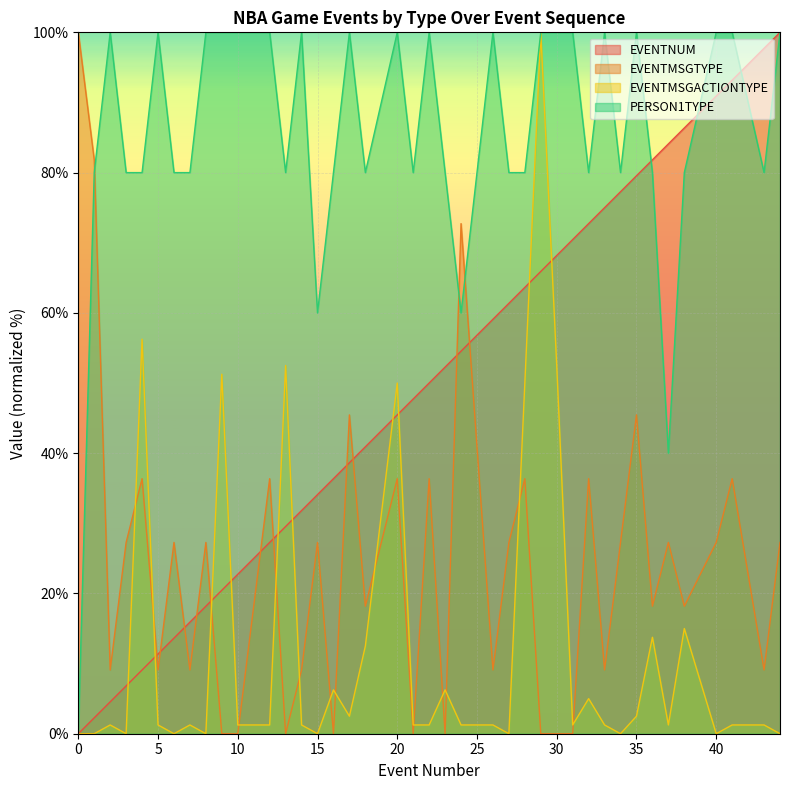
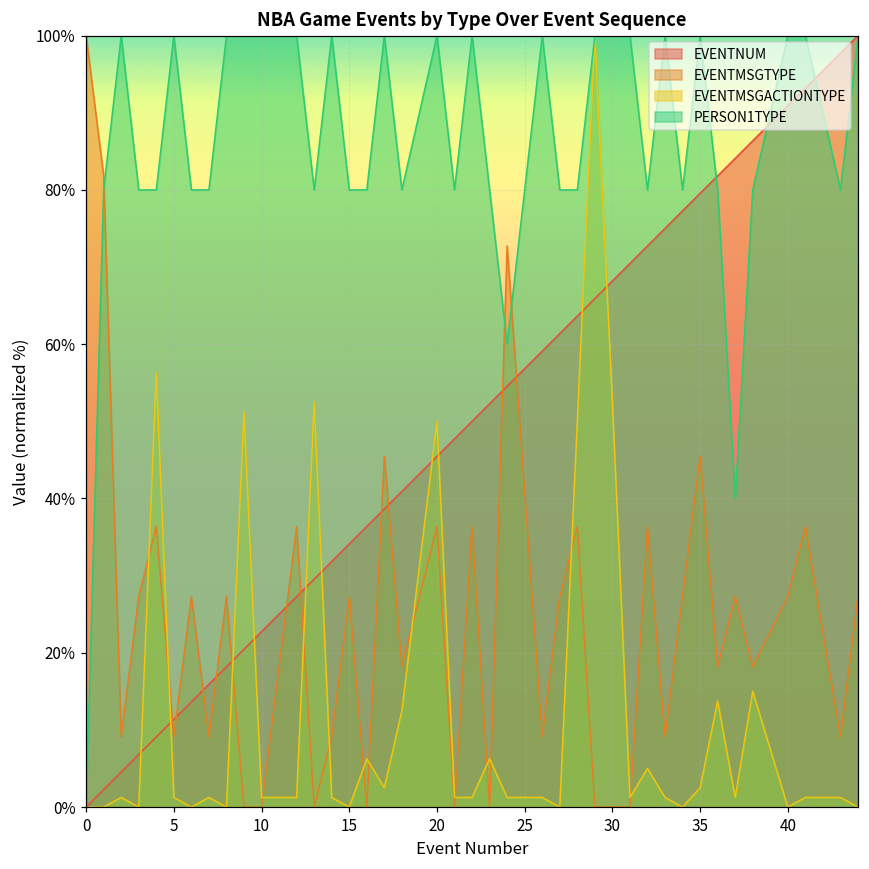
  {
    "PERSON1TYPE": {
      "5": "100%",
      "10": "100%",
-     "15": "60%",
+     "15": "80%",
      "20": "100%",
      "30": "100%",
      "35": "100%",
      "40": "100%"
    }
  }
